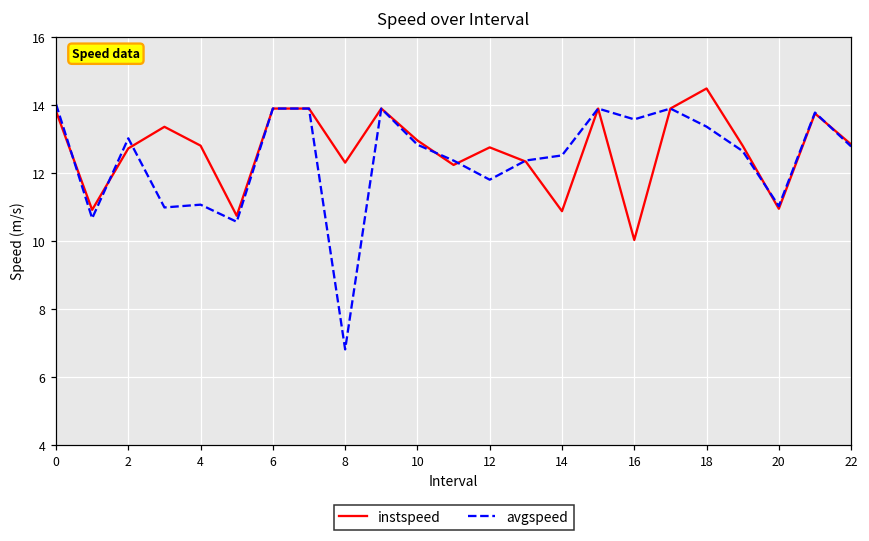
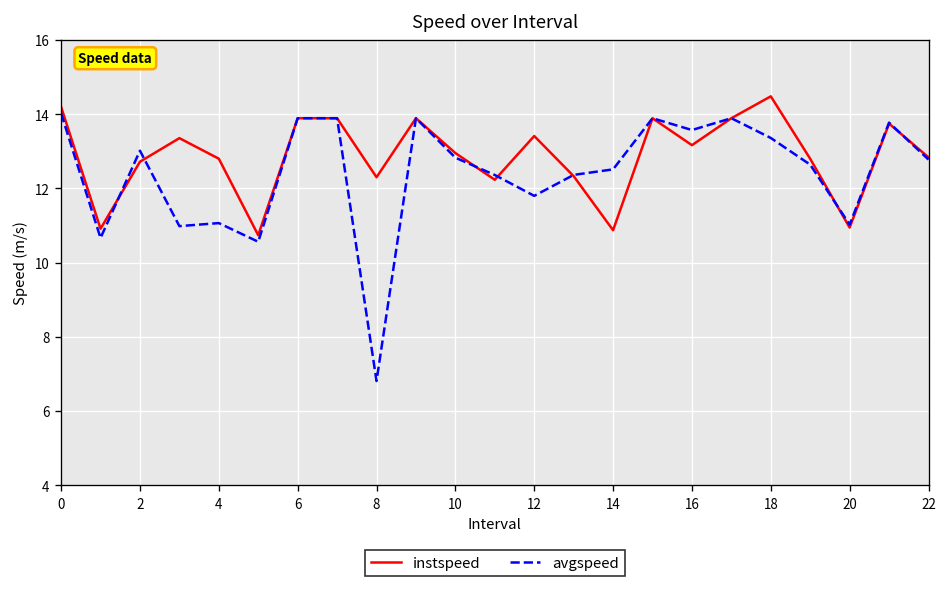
  {
    "instspeed": {
-     "0": 13.8,
+     "0": 14.2,
      "2": 12.7,
      "4": 12.8,
      "8": 12.3,
      "10": 13.0,
-     "12": 12.7,
+     "12": 13.4,
      "14": 10.9,
-     "16": 10.0,
+     "16": 13.2,
      "18": 14.5
    },
    "avgspeed": {
      "0": 14.0,
      "2": 13.0,
      "4": 11.1,
      "8": 6.8,
      "10": 12.8,
      "12": 11.8,
      "14": 12.5,
      "16": 13.6,
      "18": 13.4
    }
  }
